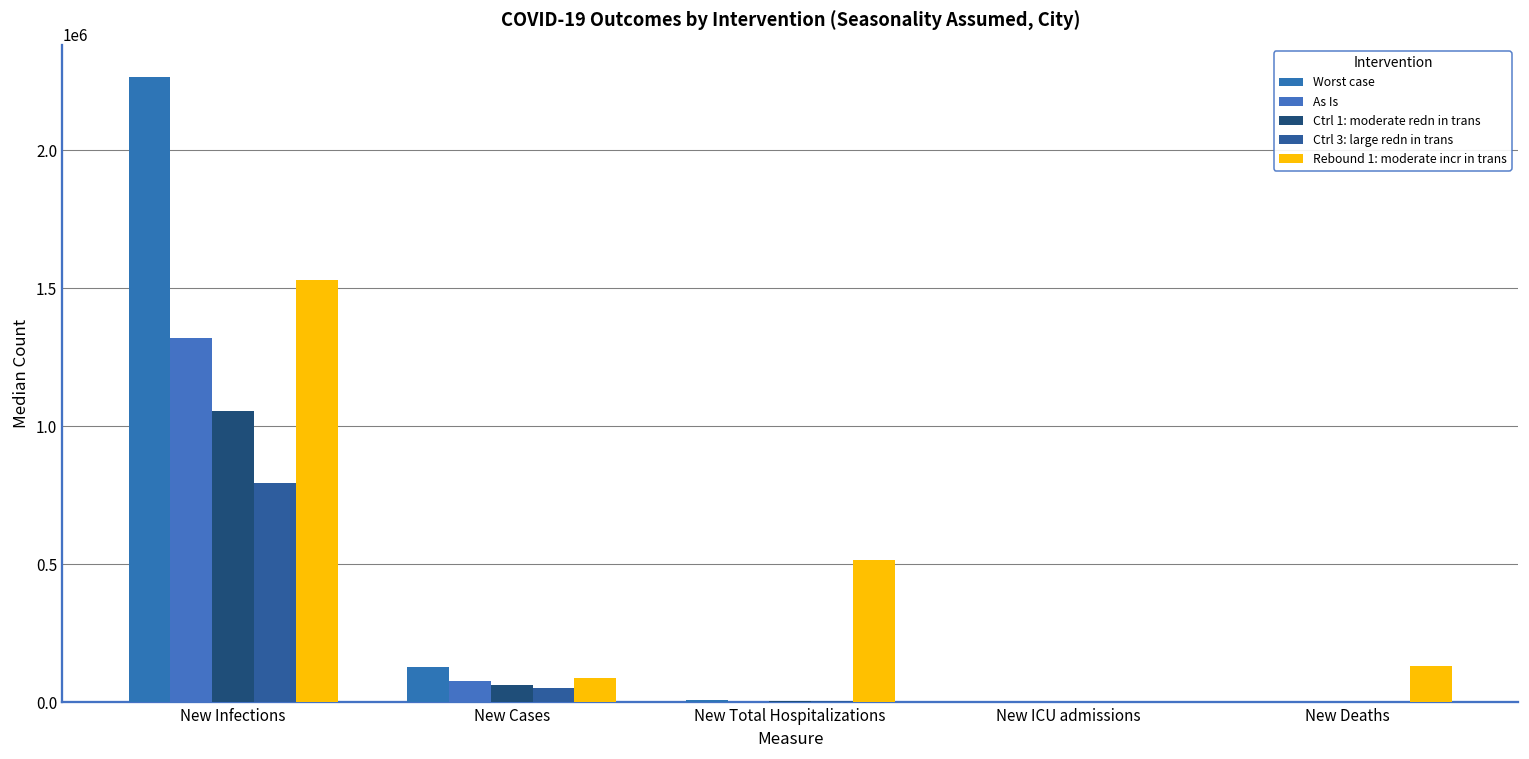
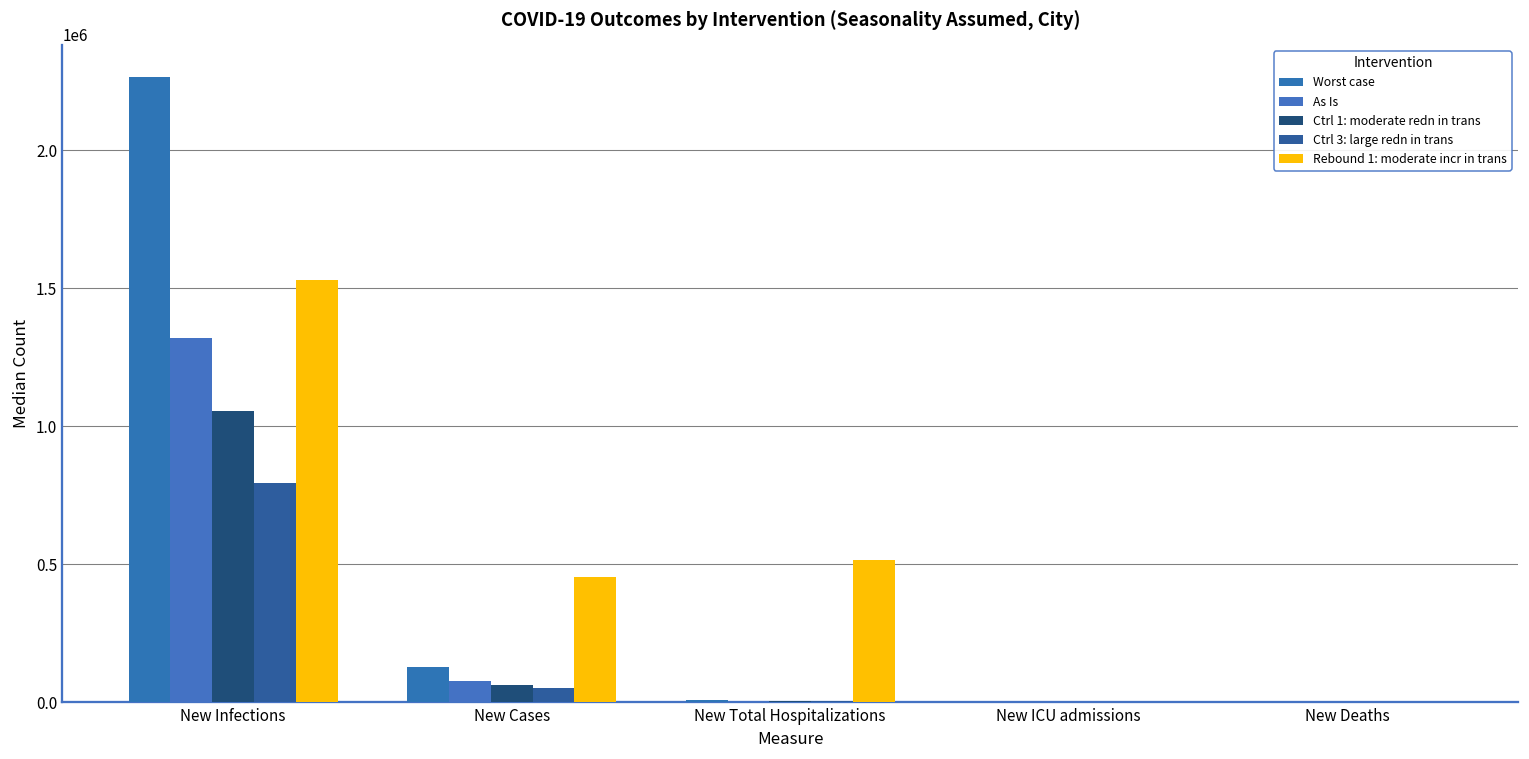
  {
    "Rebound 1: moderate incr in trans": {
      "New Infections": 1530000,
-     "New Cases": 90000,
+     "New Cases": 450000,
      "New Total Hospitalizations": 510000,
-     "New Deaths": 130000
+     "New Deaths": 0
    }
  }
